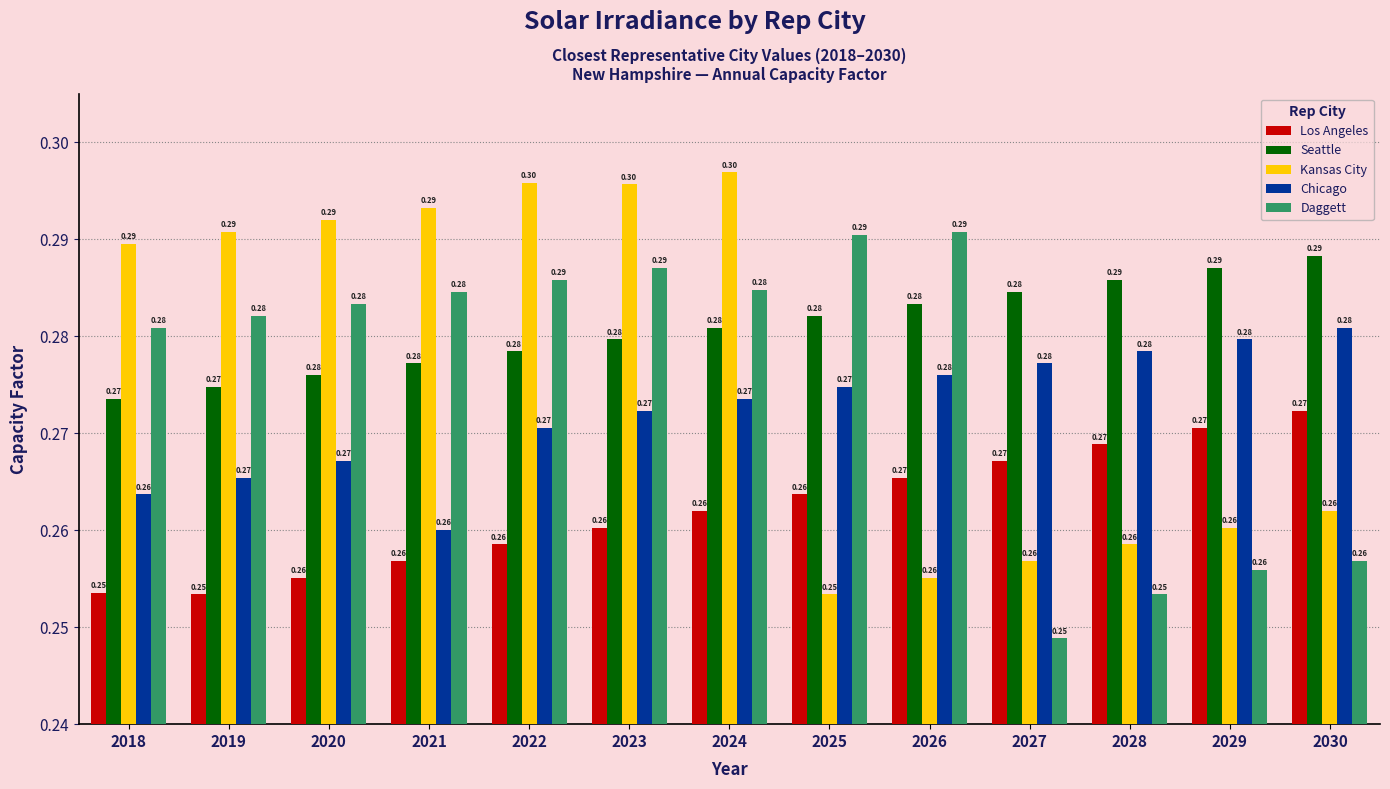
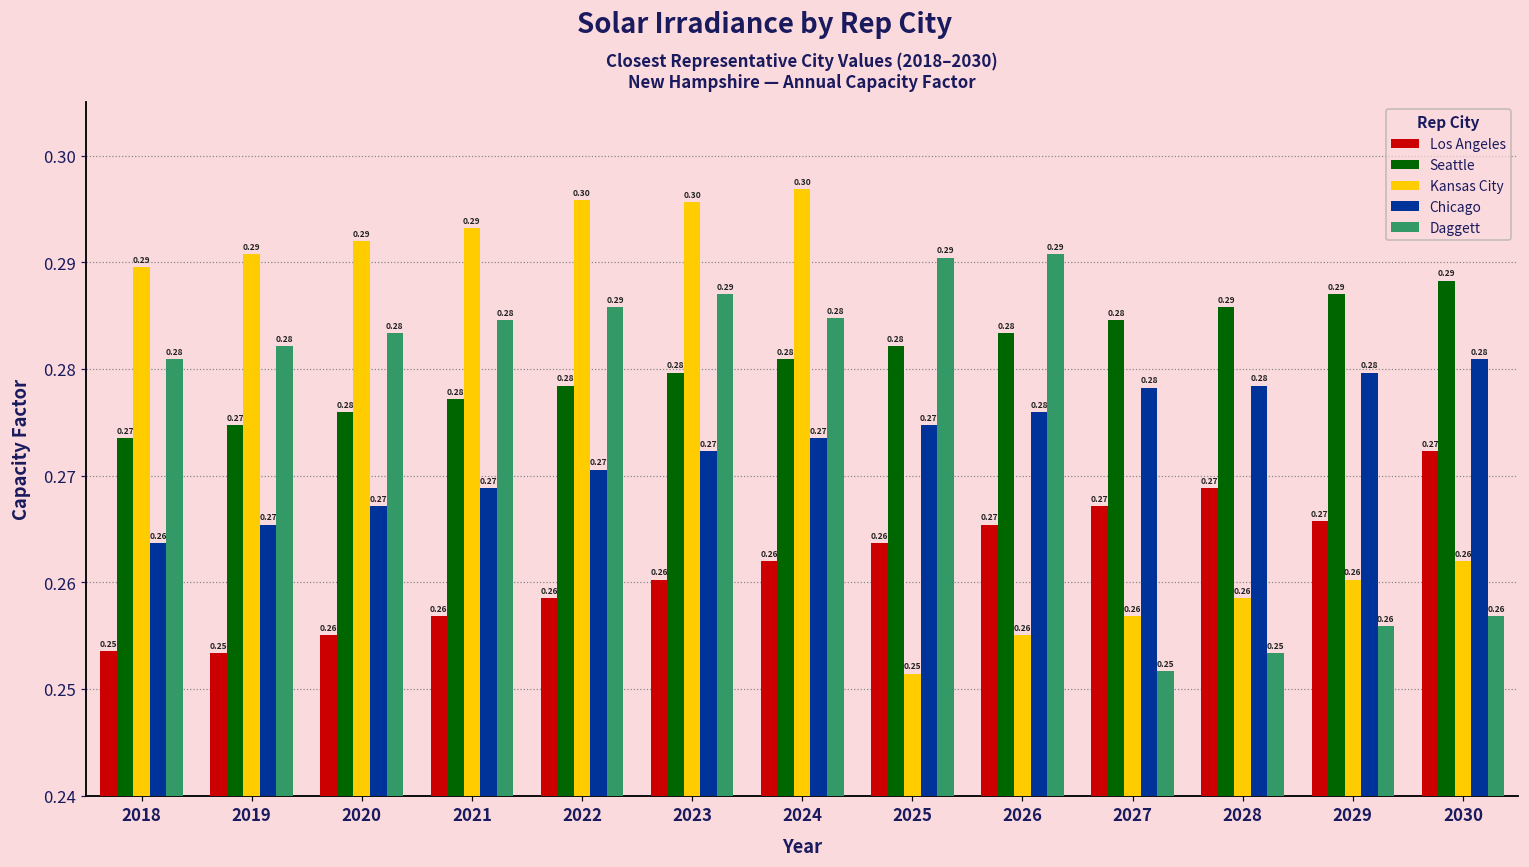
  {
    "Los Angeles": {
-     "2029": 0.271
+     "2029": 0.266
    },
    "Seattle": {
      "2018": 0.27,
      "2019": 0.27,
      "2020": 0.28,
      "2021": 0.28,
      "2022": 0.28,
      "2023": 0.28,
      "2024": 0.28,
      "2025": 0.28,
      "2026": 0.28,
      "2027": 0.28,
      "2028": 0.29,
      "2029": 0.29,
      "2030": 0.29
    },
    "Kansas City": {
-     "2025": 0.253
+     "2025": 0.251
    },
    "Chicago": {
      "2018": 0.26,
      "2019": 0.27,
      "2020": 0.27,
-     "2021": 0.26,
+     "2021": 0.27,
      "2022": 0.27,
      "2023": 0.27,
      "2024": 0.27,
      "2025": 0.27,
      "2026": 0.28,
-     "2027": 0.277,
+     "2027": 0.278,
      "2028": 0.28,
      "2029": 0.28,
      "2030": 0.28
    },
    "Daggett": {
-     "2027": 0.249
+     "2027": 0.252
    }
  }
